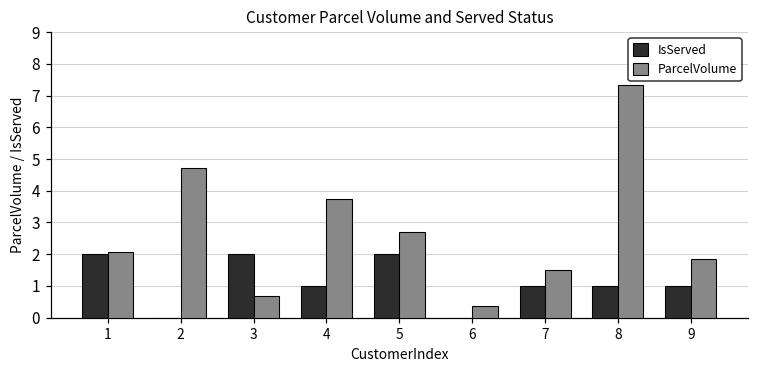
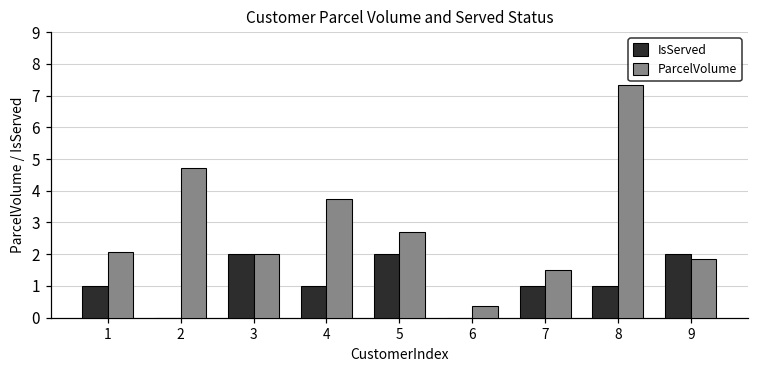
  {
    "IsServed": {
-     "1": 2,
+     "1": 1,
      "2": 0,
      "3": 2,
      "4": 1,
      "5": 2,
      "6": 0,
      "7": 1,
      "8": 1,
-     "9": 1
+     "9": 2
    },
    "ParcelVolume": {
      "1": 2.1,
      "2": 4.7,
-     "3": 0.7,
+     "3": 2.0,
      "4": 3.7,
      "5": 2.7,
      "6": 0.4,
      "7": 1.5,
      "8": 7.3,
      "9": 1.9
    }
  }
